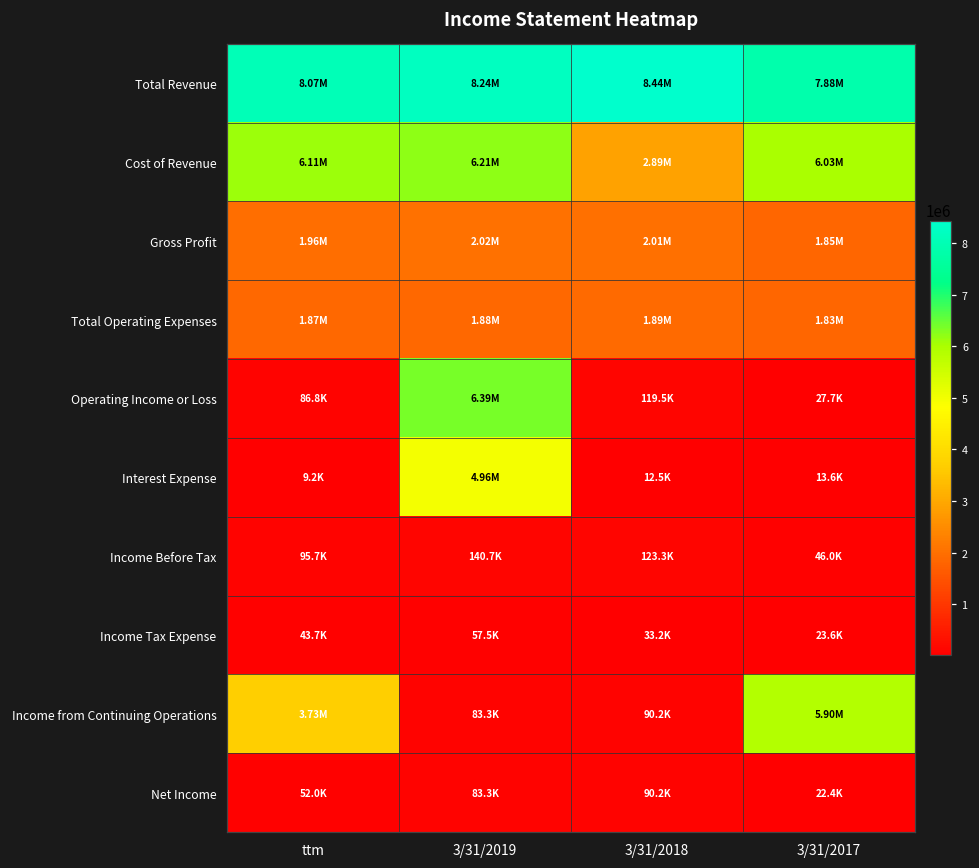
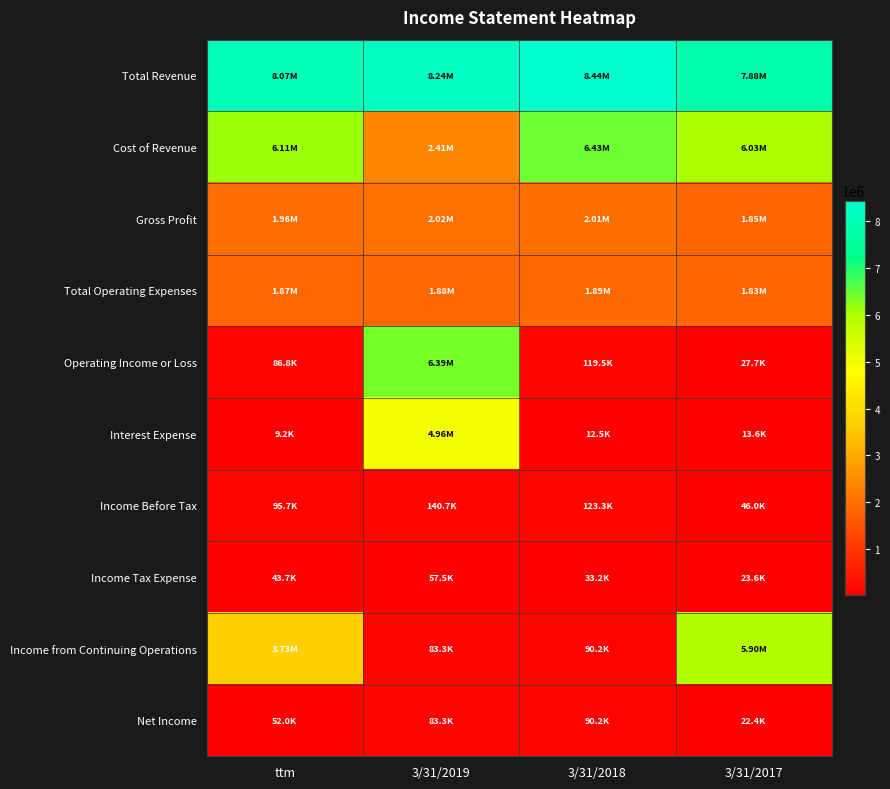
  {
    "Total Revenue": {
      "ttm": "8.07M",
      "3/31/2019": "8.24M",
      "3/31/2018": "8.44M",
      "3/31/2017": "7.88M"
    },
    "Cost of Revenue": {
      "ttm": "6.11M",
-     "3/31/2019": "6.21M",
-     "3/31/2018": "2.89M",
+     "3/31/2019": "2.41M",
+     "3/31/2018": "6.43M",
      "3/31/2017": "6.03M"
    },
    "Gross Profit": {
      "ttm": "1.96M",
      "3/31/2019": "2.02M",
      "3/31/2018": "2.01M",
      "3/31/2017": "1.85M"
    },
    "Total Operating Expenses": {
      "ttm": "1.87M",
      "3/31/2019": "1.88M",
      "3/31/2018": "1.89M",
      "3/31/2017": "1.83M"
    },
    "Operating Income or Loss": {
      "ttm": "86.8K",
      "3/31/2019": "6.39M",
      "3/31/2018": "119.5K",
      "3/31/2017": "27.7K"
    },
    "Interest Expense": {
      "ttm": "9.2K",
      "3/31/2019": "4.96M",
      "3/31/2018": "12.5K",
      "3/31/2017": "13.6K"
    },
    "Income Before Tax": {
      "ttm": "95.7K",
      "3/31/2019": "140.7K",
      "3/31/2018": "123.3K",
      "3/31/2017": "46.0K"
    },
    "Income Tax Expense": {
      "ttm": "43.7K",
      "3/31/2019": "57.5K",
      "3/31/2018": "33.2K",
      "3/31/2017": "23.6K"
    },
    "Income from Continuing Operations": {
      "ttm": "3.73M",
      "3/31/2019": "83.3K",
      "3/31/2018": "90.2K",
      "3/31/2017": "5.90M"
    },
    "Net Income": {
      "ttm": "52.0K",
      "3/31/2019": "83.3K",
      "3/31/2018": "90.2K",
      "3/31/2017": "22.4K"
    }
  }
